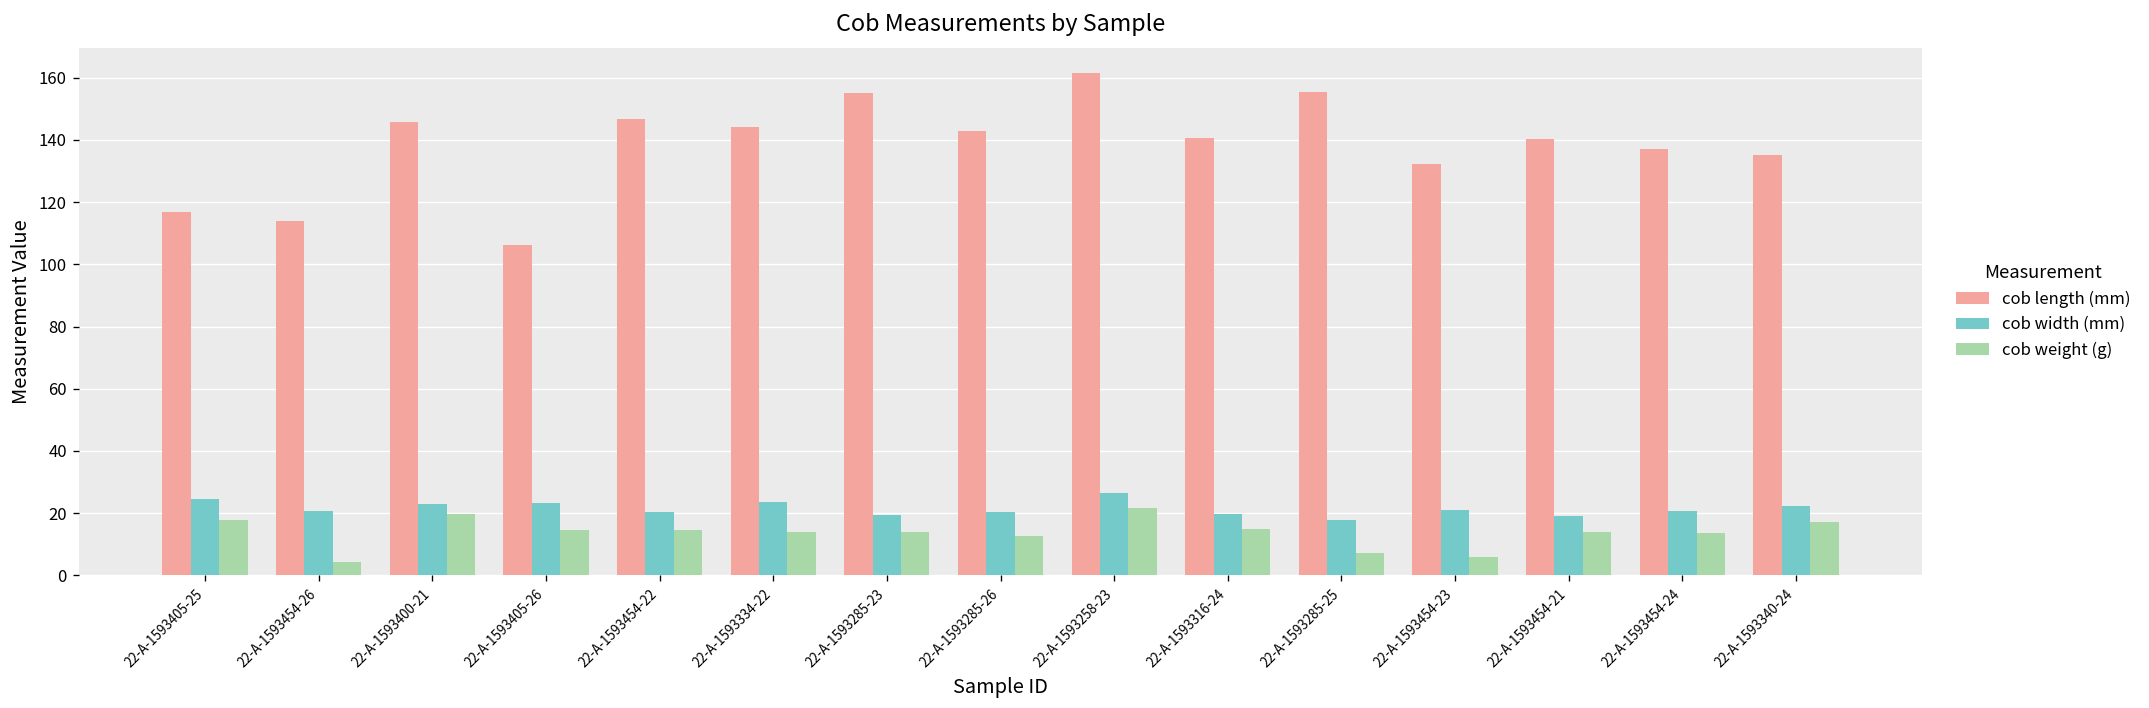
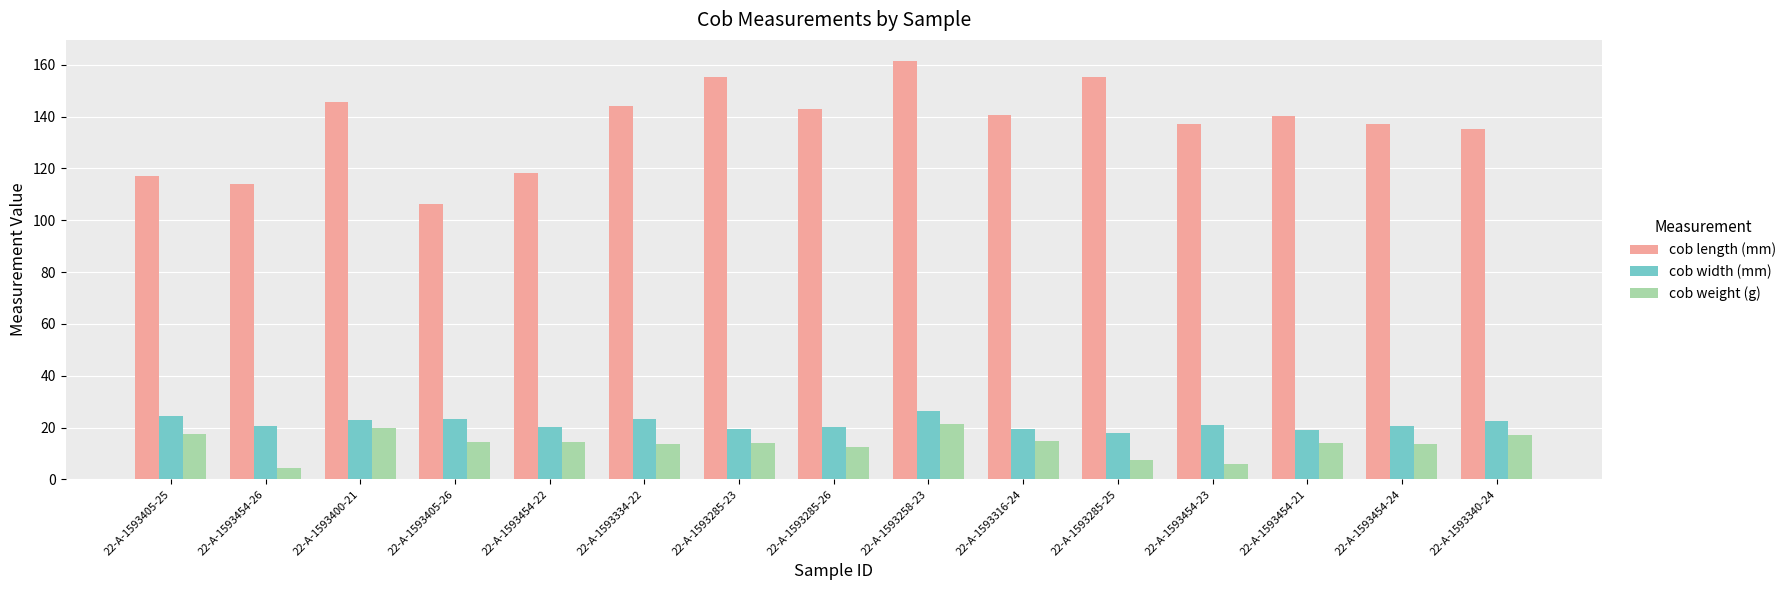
  {
    "cob length (mm)": {
      "22-A-1593405-25": 117,
      "22-A-1593454-26": 114,
      "22-A-1593400-21": 146,
      "22-A-1593405-26": 106,
-     "22-A-1593454-22": 147,
+     "22-A-1593454-22": 118,
      "22-A-1593334-22": 144,
      "22-A-1593285-23": 155,
      "22-A-1593285-26": 143,
      "22-A-1593258-23": 162,
      "22-A-1593316-24": 141,
      "22-A-1593285-25": 155,
-     "22-A-1593454-23": 132,
+     "22-A-1593454-23": 137,
      "22-A-1593454-21": 140,
      "22-A-1593454-24": 137,
      "22-A-1593340-24": 135
    },
    "cob width (mm)": {
      "22-A-1593405-25": 25,
      "22-A-1593454-26": 21,
      "22-A-1593400-21": 23,
      "22-A-1593405-26": 23,
      "22-A-1593454-22": 20,
      "22-A-1593334-22": 23,
      "22-A-1593285-23": 19,
      "22-A-1593285-26": 20,
      "22-A-1593258-23": 26,
      "22-A-1593316-24": 20,
      "22-A-1593285-25": 18,
      "22-A-1593454-23": 21,
      "22-A-1593454-21": 19,
      "22-A-1593454-24": 21,
      "22-A-1593340-24": 22
    },
    "cob weight (g)": {
      "22-A-1593405-25": 18,
      "22-A-1593454-26": 4,
      "22-A-1593400-21": 20,
      "22-A-1593405-26": 15,
      "22-A-1593454-22": 15,
      "22-A-1593334-22": 14,
      "22-A-1593285-23": 14,
      "22-A-1593285-26": 13,
      "22-A-1593258-23": 22,
      "22-A-1593316-24": 15,
      "22-A-1593285-25": 7,
      "22-A-1593454-23": 6,
      "22-A-1593454-21": 14,
      "22-A-1593454-24": 14,
      "22-A-1593340-24": 17
    }
  }
